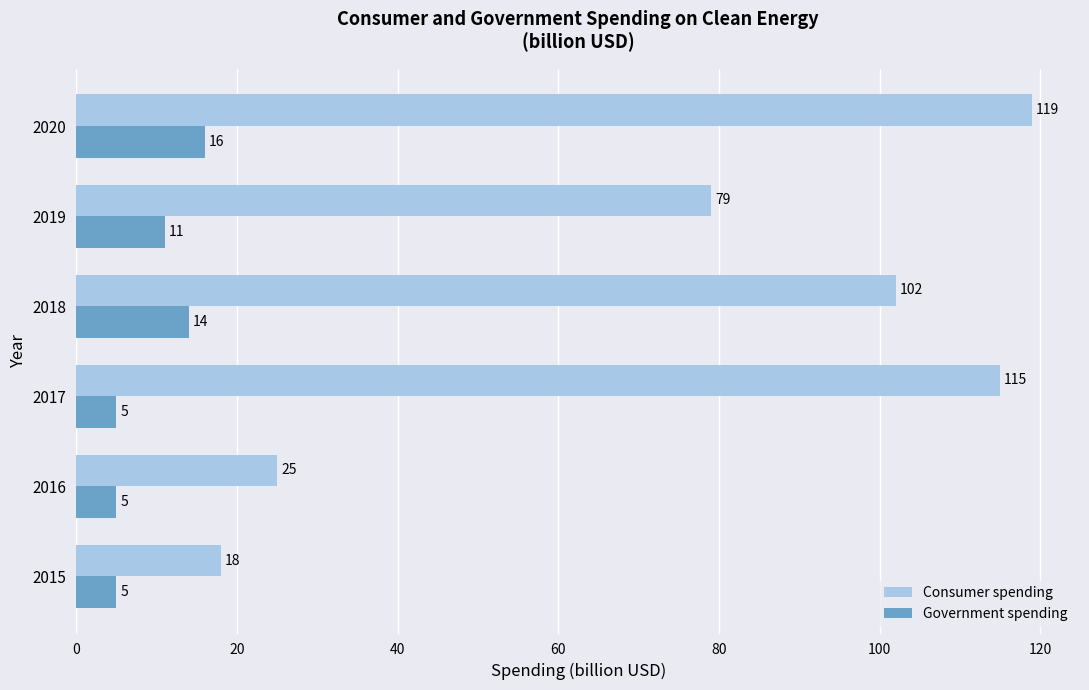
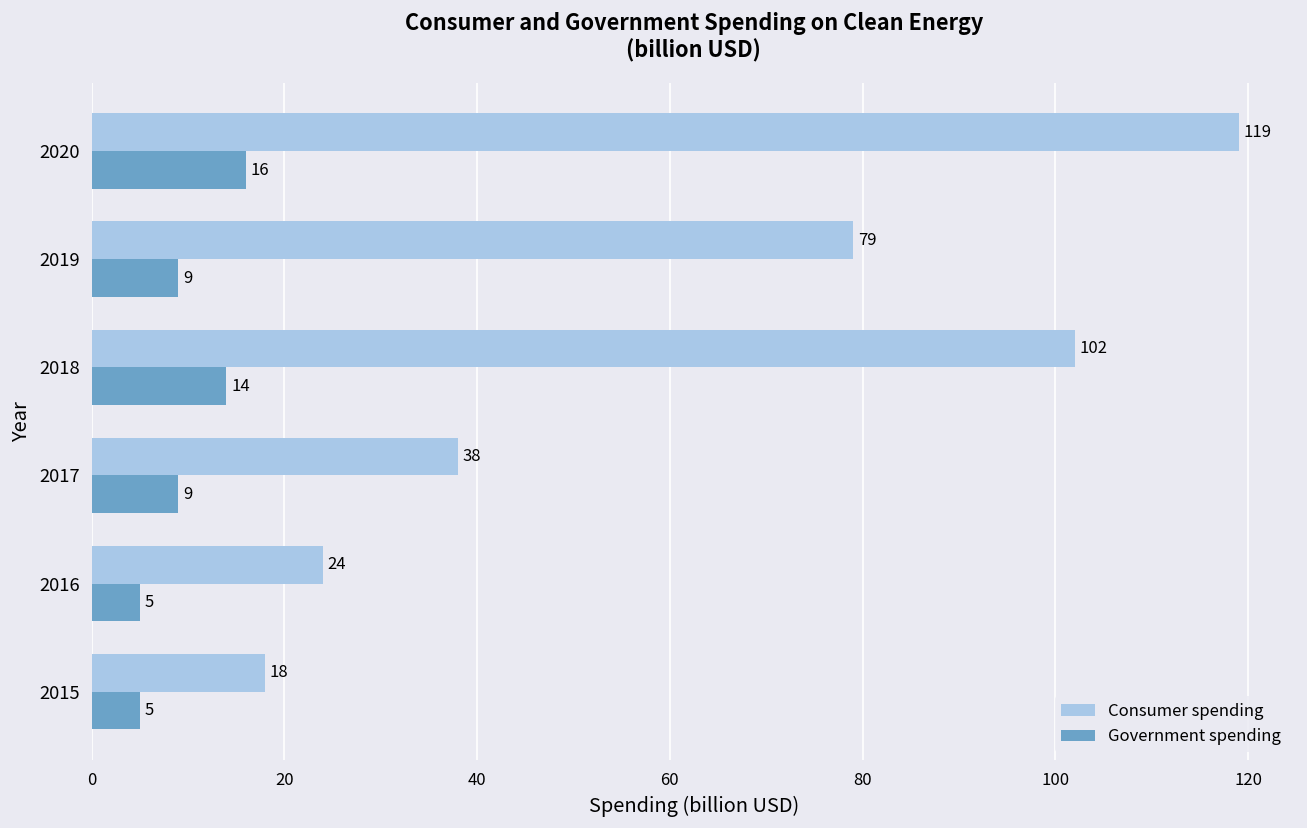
  {
    "Consumer spending": {
      "2020": 119,
      "2019": 79,
      "2018": 102,
-     "2017": 115,
-     "2016": 25,
+     "2017": 38,
+     "2016": 24,
      "2015": 18
    },
    "Government spending": {
      "2020": 16,
-     "2019": 11,
+     "2019": 9,
      "2018": 14,
-     "2017": 5,
+     "2017": 9,
      "2016": 5,
      "2015": 5
    }
  }
